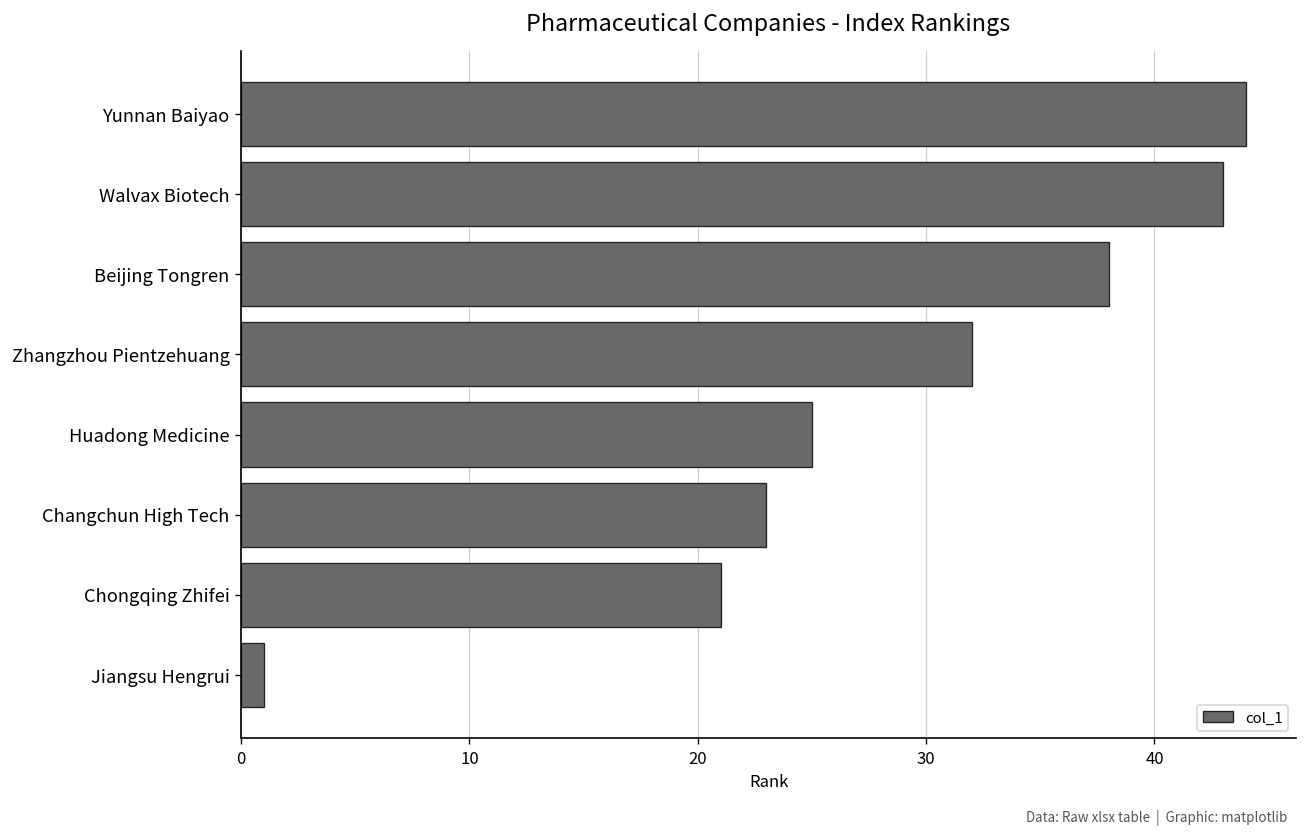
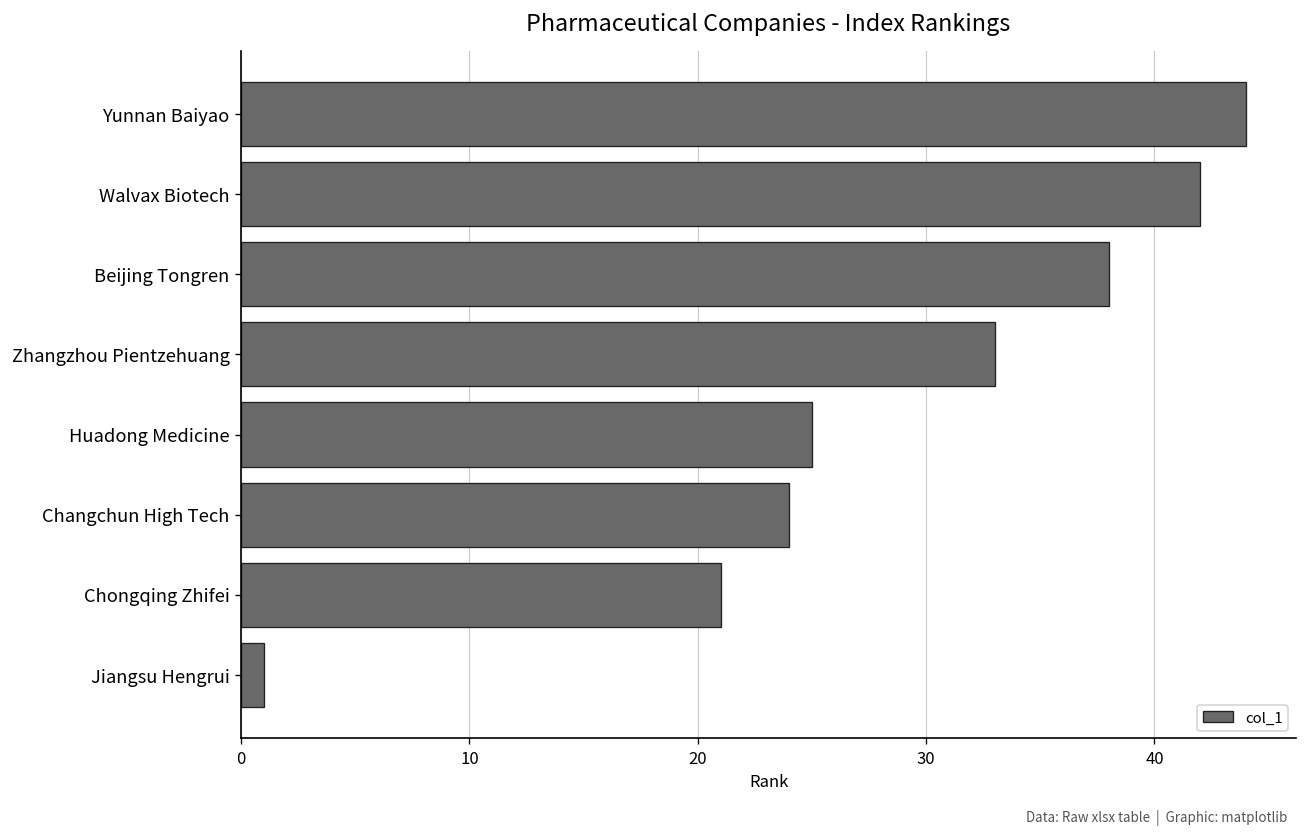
  {
    "Yunnan Baiyao": 44,
-   "Walvax Biotech": 43,
+   "Walvax Biotech": 42,
    "Beijing Tongren": 38,
-   "Zhangzhou Pientzehuang": 32,
+   "Zhangzhou Pientzehuang": 33,
    "Huadong Medicine": 25,
-   "Changchun High Tech": 23,
+   "Changchun High Tech": 24,
    "Chongqing Zhifei": 21,
    "Jiangsu Hengrui": 1
  }
